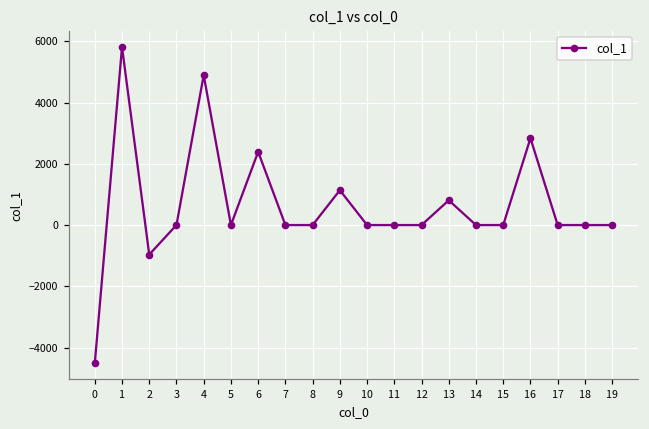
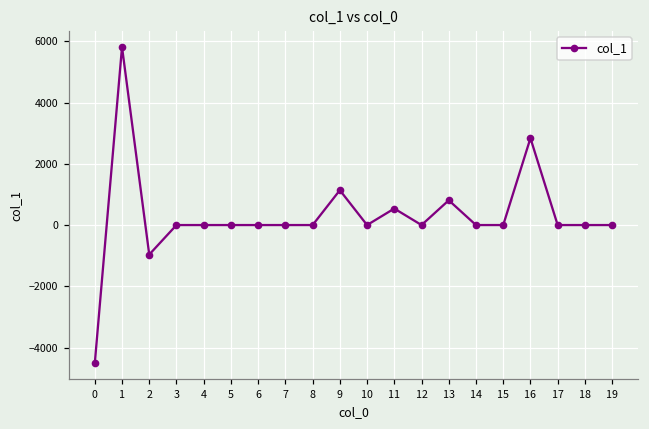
  {
    "0": -4500,
    "1": 5800,
    "2": -1000,
    "3": 0,
-   "4": 4900,
+   "4": 0,
    "5": 0,
-   "6": 2400,
+   "6": 0,
    "7": 0,
    "8": 0,
    "9": 1100,
    "10": 0,
-   "11": 0,
+   "11": 500,
    "12": 0,
    "13": 800,
    "14": 0,
    "15": 0,
    "16": 2800,
    "17": 0,
    "18": 0,
    "19": 0
  }
